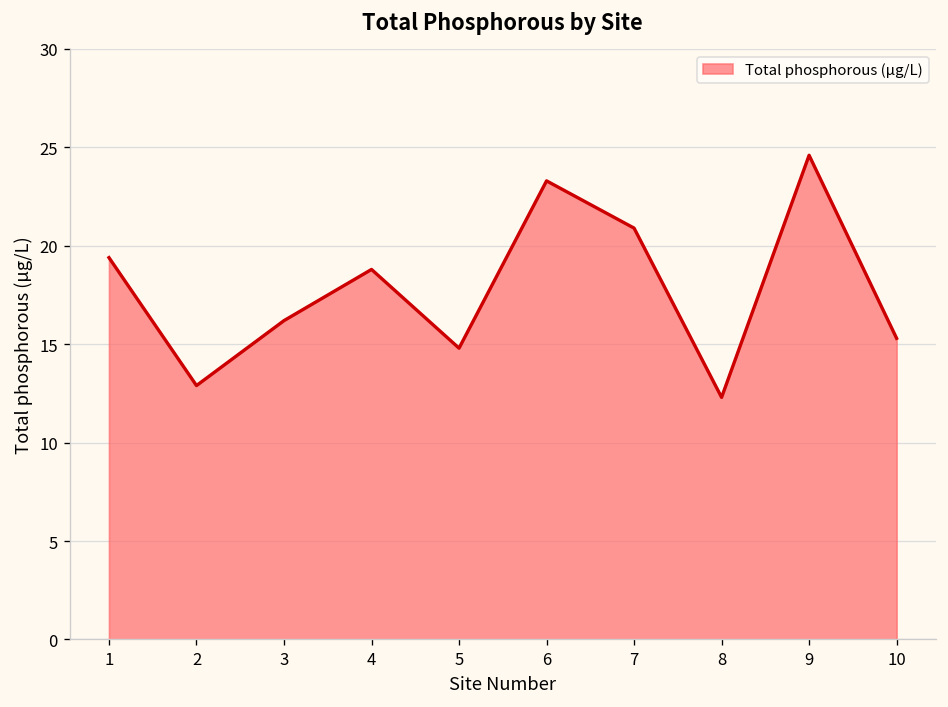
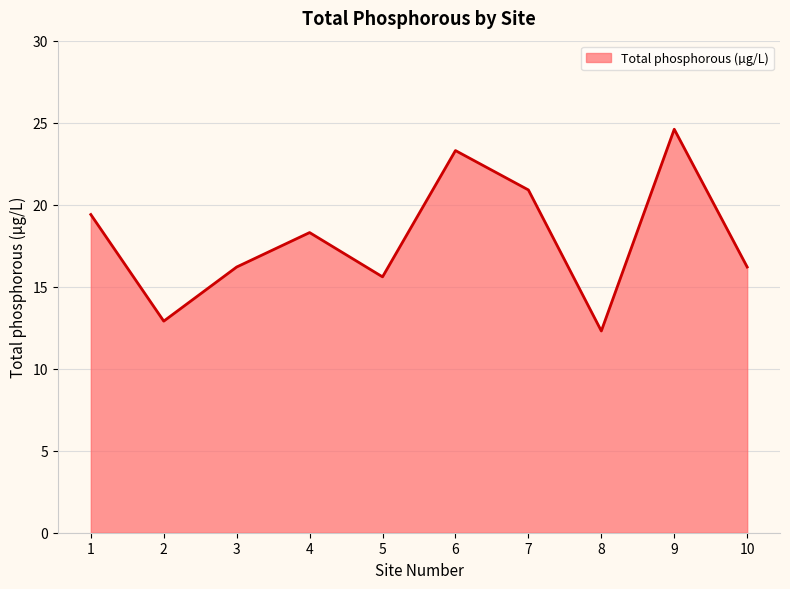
  {
    "1": 19.4,
    "2": 12.9,
    "3": 16.2,
-   "4": 18.8,
-   "5": 14.8,
+   "4": 18.3,
+   "5": 15.6,
    "6": 23.3,
    "7": 20.9,
    "8": 12.3,
    "9": 24.6,
-   "10": 15.3
+   "10": 16.2
  }
